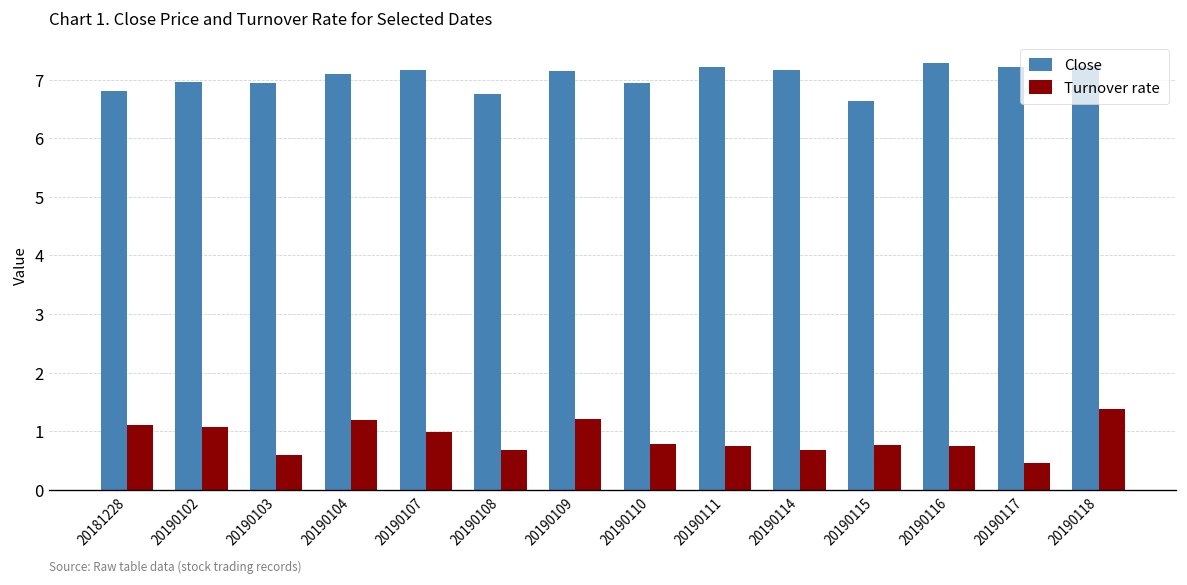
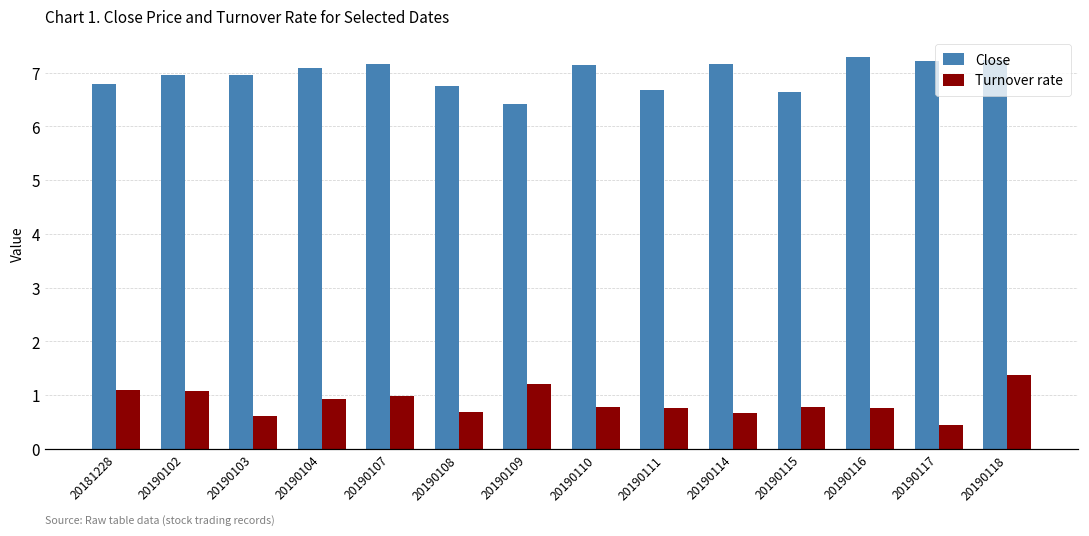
  {
    "Close": {
      "20181228": 6.8,
      "20190102": 7.0,
      "20190103": 7.0,
      "20190104": 7.1,
      "20190107": 7.2,
      "20190108": 6.8,
-     "20190109": 7.2,
-     "20190110": 6.9,
-     "20190111": 7.2,
+     "20190109": 6.4,
+     "20190110": 7.2,
+     "20190111": 6.7,
      "20190114": 7.2,
      "20190115": 6.6,
      "20190116": 7.3,
      "20190117": 7.2
    },
    "Turnover rate": {
      "20181228": 1.1,
      "20190102": 1.1,
      "20190103": 0.6,
-     "20190104": 1.2,
+     "20190104": 0.9,
      "20190107": 1.0,
      "20190108": 0.7,
      "20190109": 1.2,
      "20190110": 0.8,
      "20190111": 0.8,
      "20190114": 0.7,
      "20190115": 0.8,
      "20190116": 0.8,
      "20190117": 0.5,
      "20190118": 1.4
    }
  }
